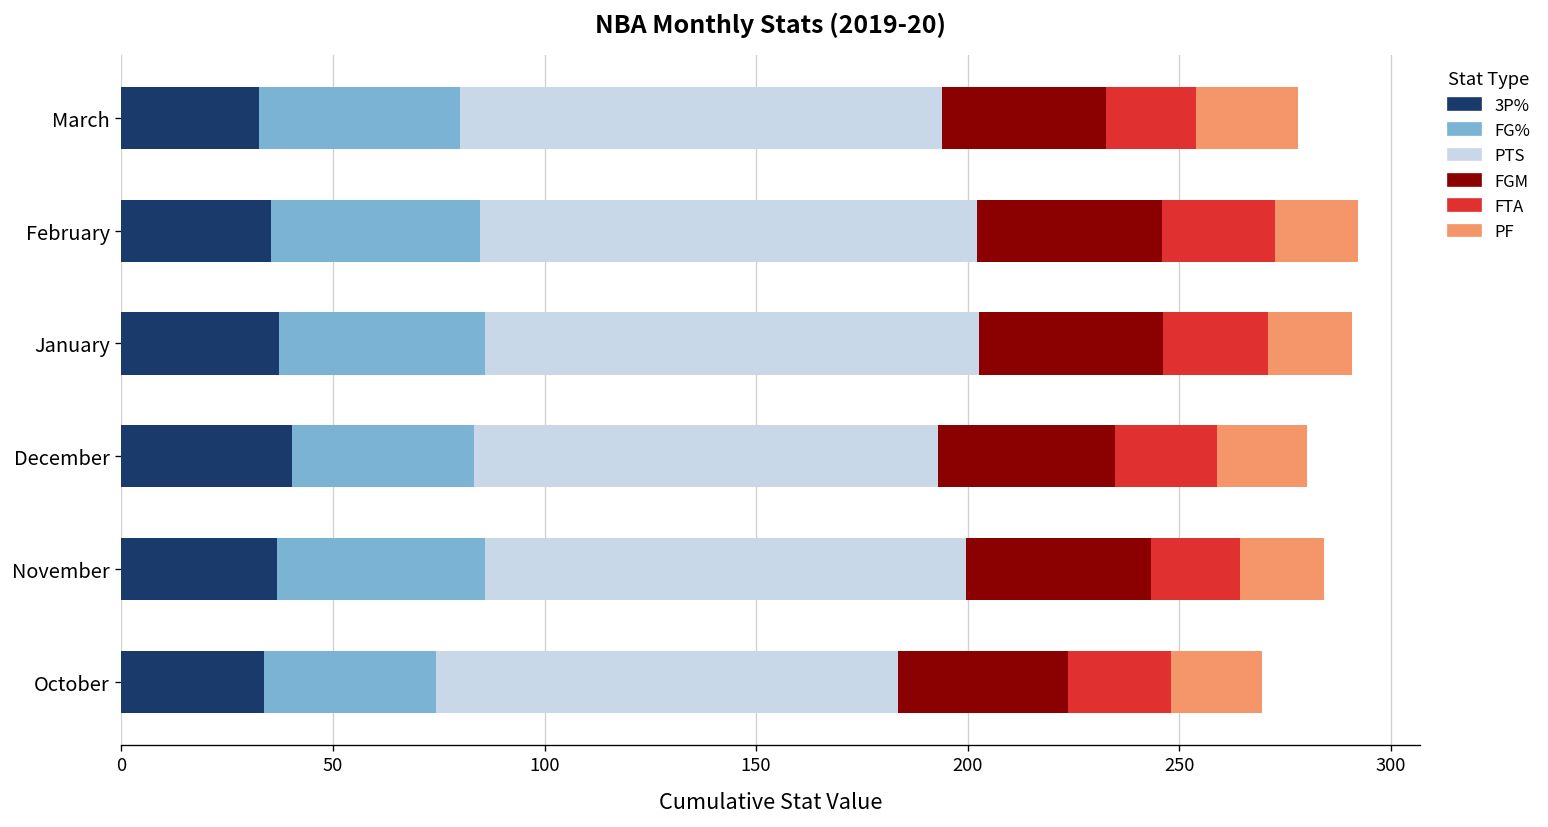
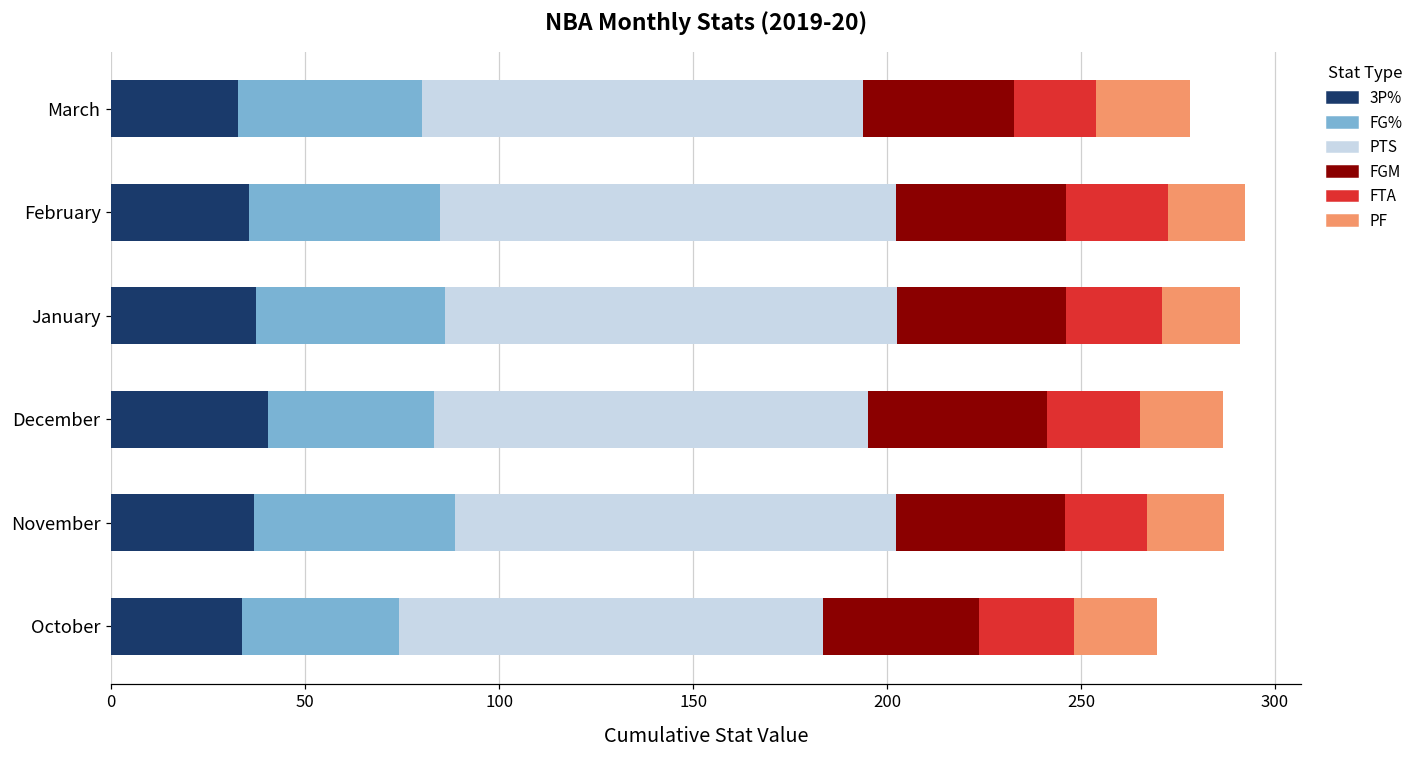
  {
    "3P%": {
      "March": 33,
      "February": 35,
      "January": 37,
      "December": 40,
      "November": 37,
      "October": 34
    },
    "FG%": {
      "March": 47,
      "February": 49,
      "January": 49,
      "December": 43,
-     "November": 49,
+     "November": 52,
      "October": 41
    },
    "PTS": {
      "March": 114,
      "February": 118,
      "January": 117,
-     "December": 110,
+     "December": 112,
      "November": 114,
      "October": 109
    },
    "FGM": {
      "March": 39,
      "February": 44,
      "January": 44,
-     "December": 42,
+     "December": 46,
      "November": 44,
      "October": 40
    },
    "FTA": {
      "March": 21,
      "February": 27,
      "January": 25,
      "December": 24,
      "November": 21,
      "October": 25
    },
    "PF": {
      "March": 24,
      "February": 20,
      "January": 20,
      "December": 21,
      "November": 20,
      "October": 22
    }
  }
